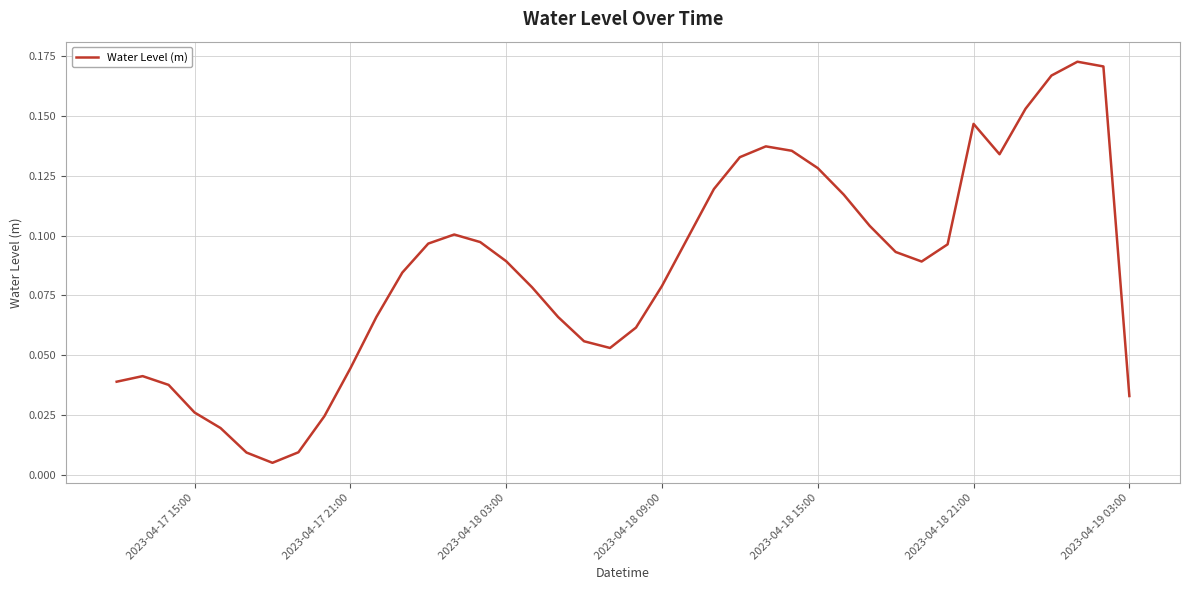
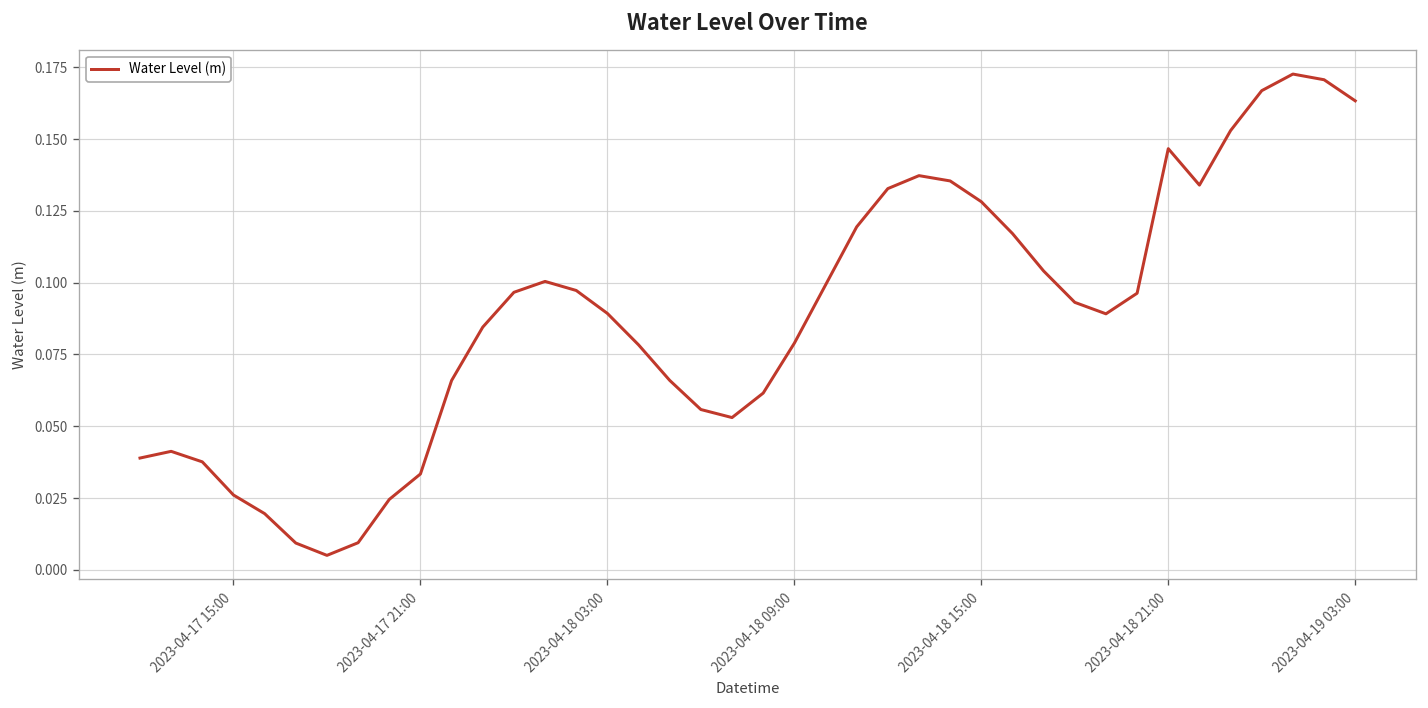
  {
    "2023-04-17 15:00": 0.026,
-   "2023-04-17 21:00": 0.045,
+   "2023-04-17 21:00": 0.033,
    "2023-04-18 03:00": 0.089,
    "2023-04-18 09:00": 0.079,
    "2023-04-18 15:00": 0.128,
    "2023-04-18 21:00": 0.147,
-   "2023-04-19 03:00": 0.033
+   "2023-04-19 03:00": 0.163
  }
